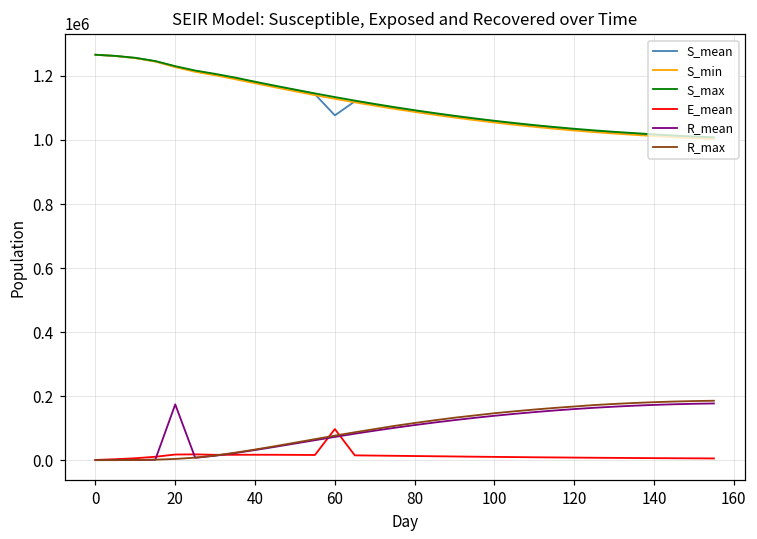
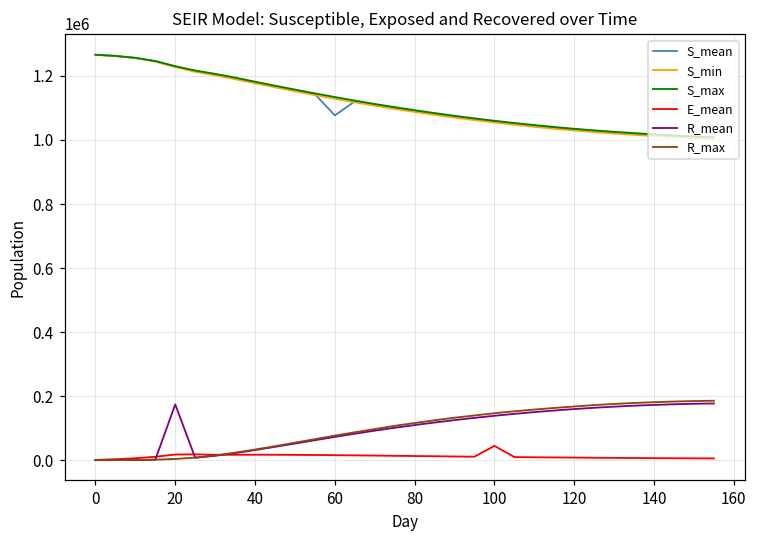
  {
    "S_mean": {
      "60": 1080000
    },
    "E_mean": {
      "20": 20000,
      "40": 20000,
-     "60": 100000,
+     "60": 20000,
      "80": 10000,
-     "100": 10000,
+     "100": 40000,
      "120": 10000,
      "140": 10000
    },
    "R_mean": {
      "20": 170000
    },
    "R_max": {
      "20": 0
    }
  }
